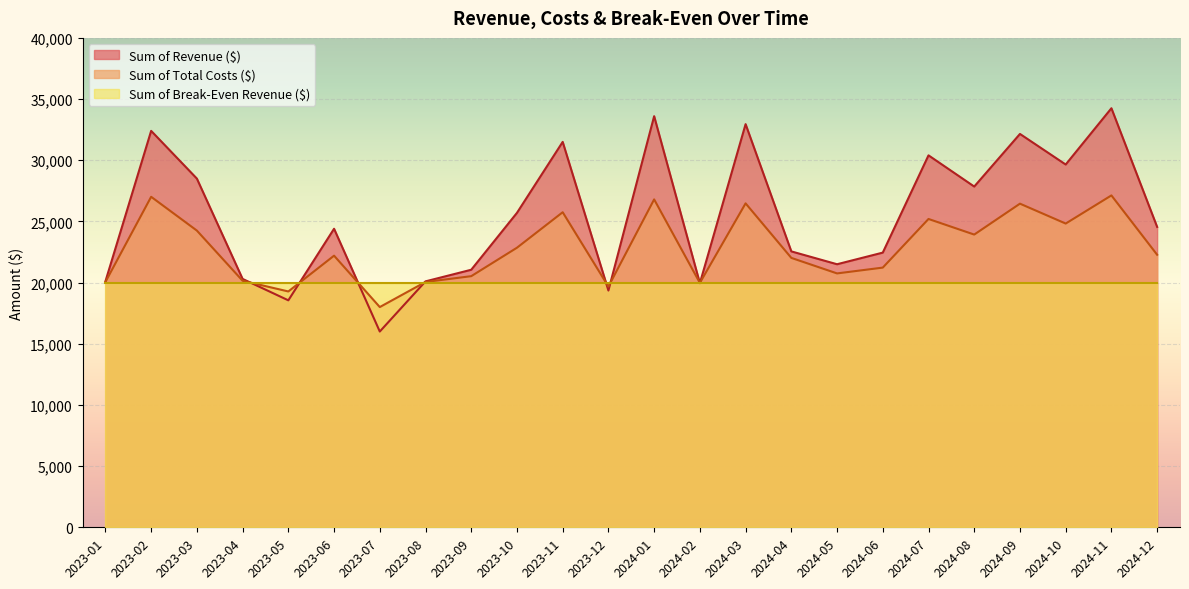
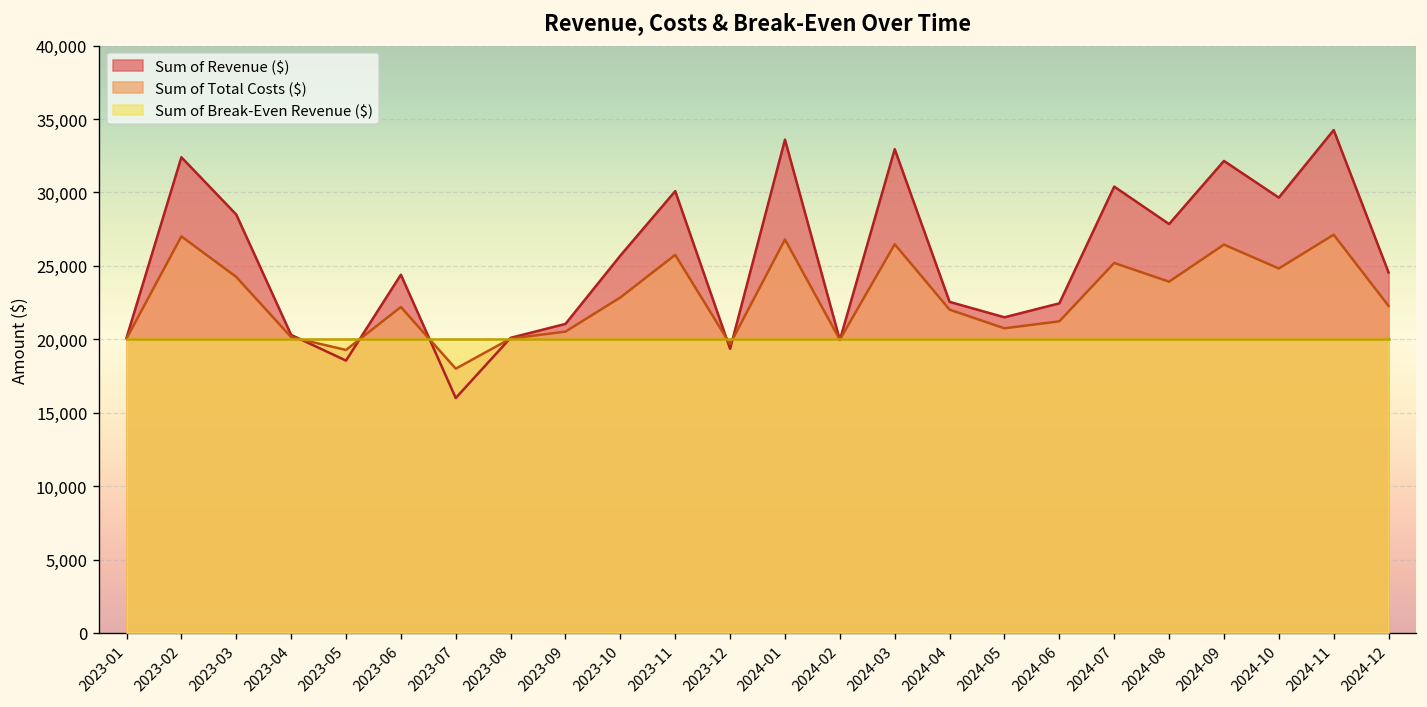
  {
    "Sum of Revenue ($)": {
      "2023-02": "32,400",
      "2023-03": "28,500",
      "2023-05": "18,600",
      "2023-06": "24,400",
      "2023-07": "16,000",
      "2023-09": "21,100",
      "2023-10": "25,700",
-     "2023-11": "31,500",
+     "2023-11": "30,100",
      "2023-12": "19,400",
      "2024-01": "33,600",
      "2024-03": "33,000",
      "2024-04": "22,600",
      "2024-05": "21,500",
      "2024-06": "22,500",
      "2024-07": "30,400",
      "2024-08": "27,900",
      "2024-09": "32,200",
      "2024-10": "29,700",
      "2024-11": "34,300",
      "2024-12": "24,600"
    },
    "Sum of Total Costs ($)": {
      "2023-02": "27,000",
      "2023-03": "24,300",
      "2023-05": "19,300",
      "2023-06": "22,200",
      "2023-07": "18,000",
      "2023-09": "20,500",
      "2023-10": "22,900",
      "2023-11": "25,800",
      "2023-12": "19,700",
      "2024-01": "26,800",
      "2024-03": "26,500",
      "2024-04": "22,000",
      "2024-05": "20,800",
      "2024-06": "21,200",
      "2024-07": "25,200",
      "2024-08": "23,900",
      "2024-09": "26,500",
      "2024-10": "24,800",
      "2024-11": "27,100",
      "2024-12": "22,300"
    },
    "Sum of Break-Even Revenue ($)": {
      "2023-02": "20,000",
      "2023-03": "20,000",
      "2023-05": "20,000",
      "2023-06": "20,000",
      "2023-07": "20,000",
      "2023-09": "20,000",
      "2023-10": "20,000",
      "2023-11": "20,000",
      "2023-12": "20,000",
      "2024-01": "20,000",
      "2024-03": "20,000",
      "2024-04": "20,000",
      "2024-05": "20,000",
      "2024-06": "20,000",
      "2024-07": "20,000",
      "2024-08": "20,000",
      "2024-09": "20,000",
      "2024-10": "20,000",
      "2024-11": "20,000",
      "2024-12": "20,000"
    }
  }
